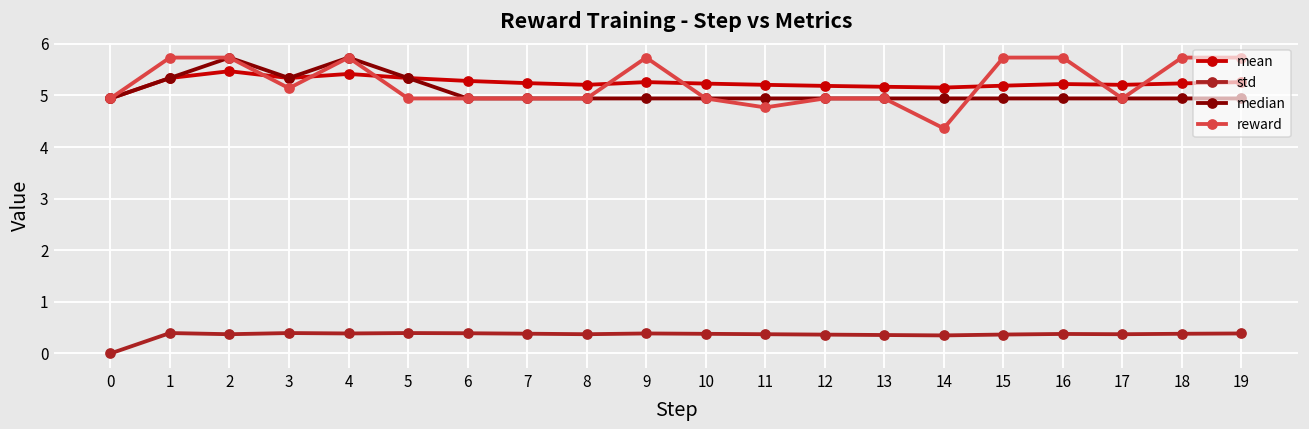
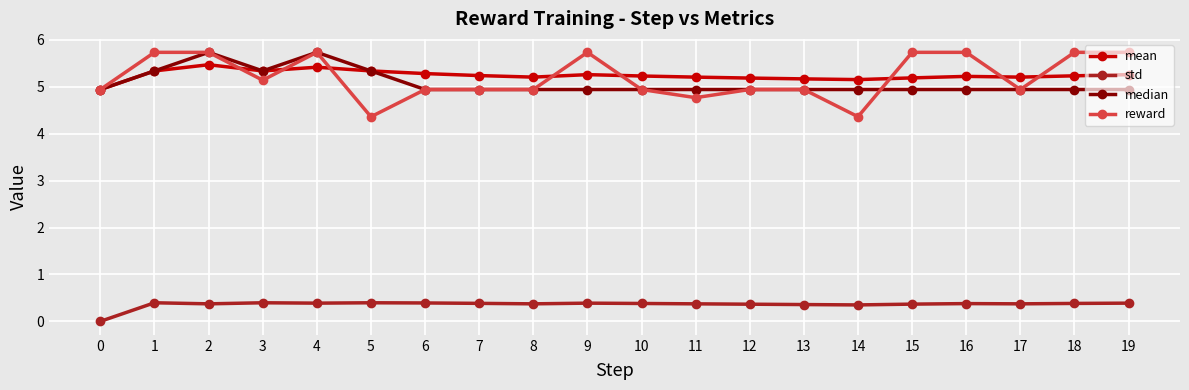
  {
    "reward": {
      "1": 5.7,
      "3": 5.1,
-     "5": 4.9,
+     "5": 4.4,
      "9": 5.7,
      "11": 4.8,
      "14": 4.4,
      "15": 5.7,
      "16": 5.7,
      "18": 5.7
    }
  }
